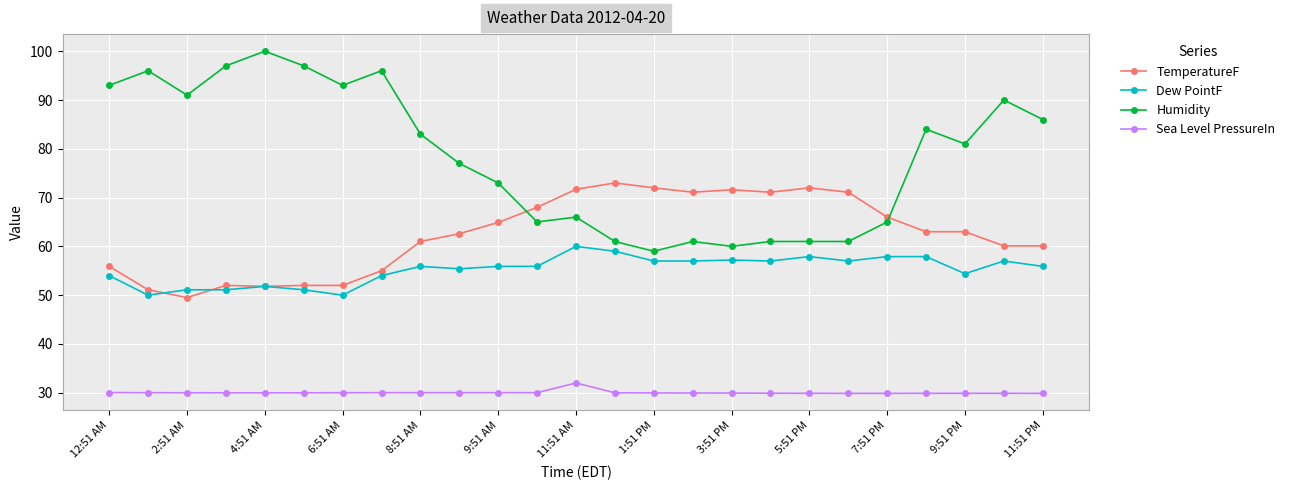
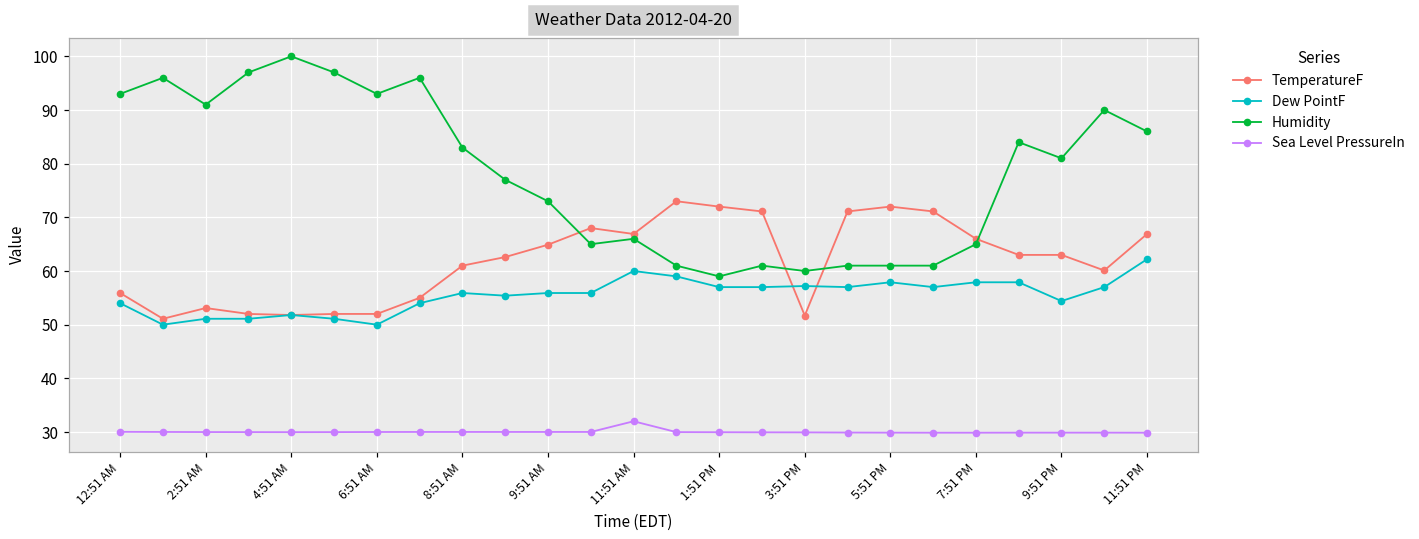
  {
    "TemperatureF": {
      "12:51 AM": 56,
-     "2:51 AM": 50,
+     "2:51 AM": 53,
      "6:51 AM": 52,
      "8:51 AM": 61,
      "9:51 AM": 65,
-     "11:51 AM": 72,
+     "11:51 AM": 67,
      "1:51 PM": 72,
-     "3:51 PM": 72,
+     "3:51 PM": 52,
      "5:51 PM": 72,
      "7:51 PM": 66,
      "9:51 PM": 63,
-     "11:51 PM": 60
+     "11:51 PM": 67
    },
    "Dew PointF": {
      "12:51 AM": 54,
      "2:51 AM": 51,
      "6:51 AM": 50,
      "8:51 AM": 56,
      "9:51 AM": 56,
      "11:51 AM": 60,
      "1:51 PM": 57,
      "3:51 PM": 57,
      "5:51 PM": 58,
      "7:51 PM": 58,
      "9:51 PM": 54,
-     "11:51 PM": 56
+     "11:51 PM": 62
    },
    "Humidity": {
      "12:51 AM": 93,
      "2:51 AM": 91,
      "4:51 AM": 100,
      "6:51 AM": 93,
      "8:51 AM": 83,
      "9:51 AM": 73,
      "11:51 AM": 66,
      "1:51 PM": 59,
      "3:51 PM": 60,
      "5:51 PM": 61,
      "7:51 PM": 65,
      "9:51 PM": 81,
      "11:51 PM": 86
    },
    "Sea Level PressureIn": {
      "12:51 AM": 30,
      "2:51 AM": 30,
      "4:51 AM": 30,
      "6:51 AM": 30,
      "8:51 AM": 30,
      "9:51 AM": 30,
      "11:51 AM": 32,
      "1:51 PM": 30,
      "3:51 PM": 30,
      "5:51 PM": 30,
      "7:51 PM": 30,
      "9:51 PM": 30,
      "11:51 PM": 30
    }
  }
